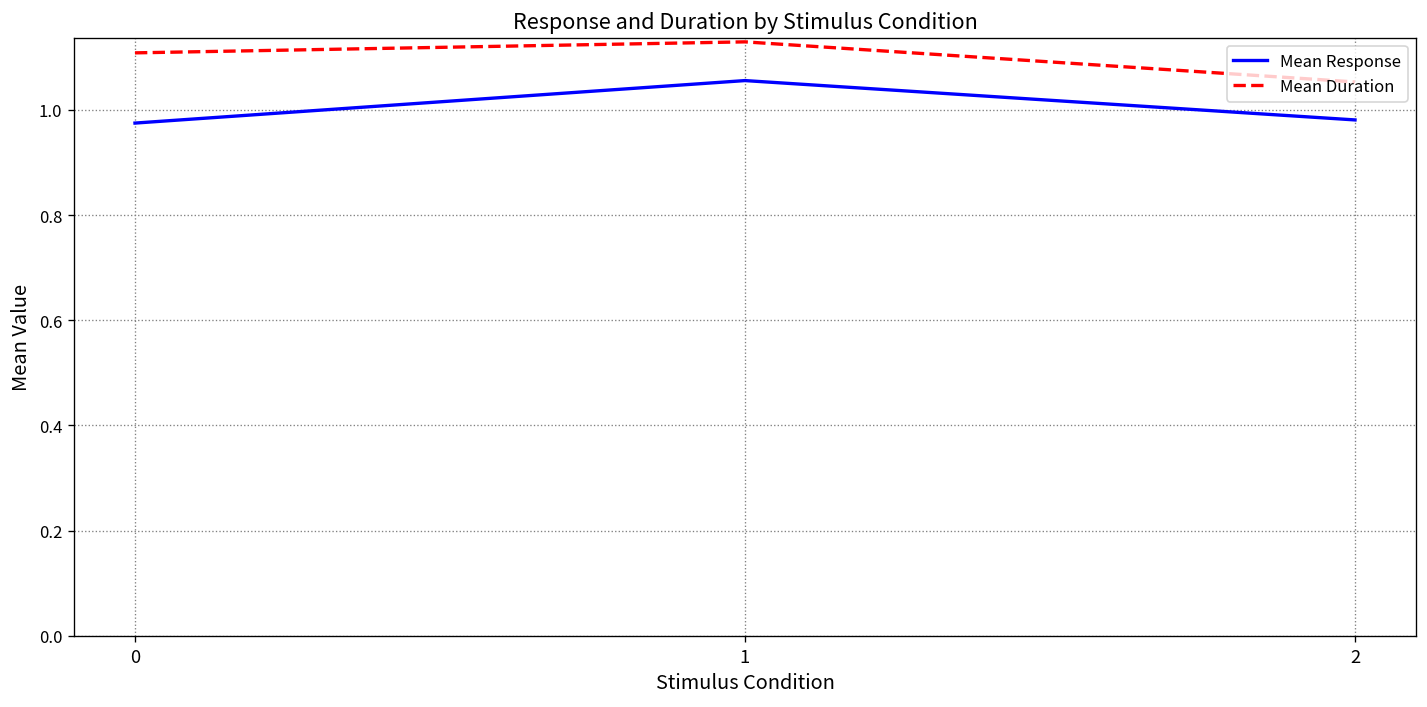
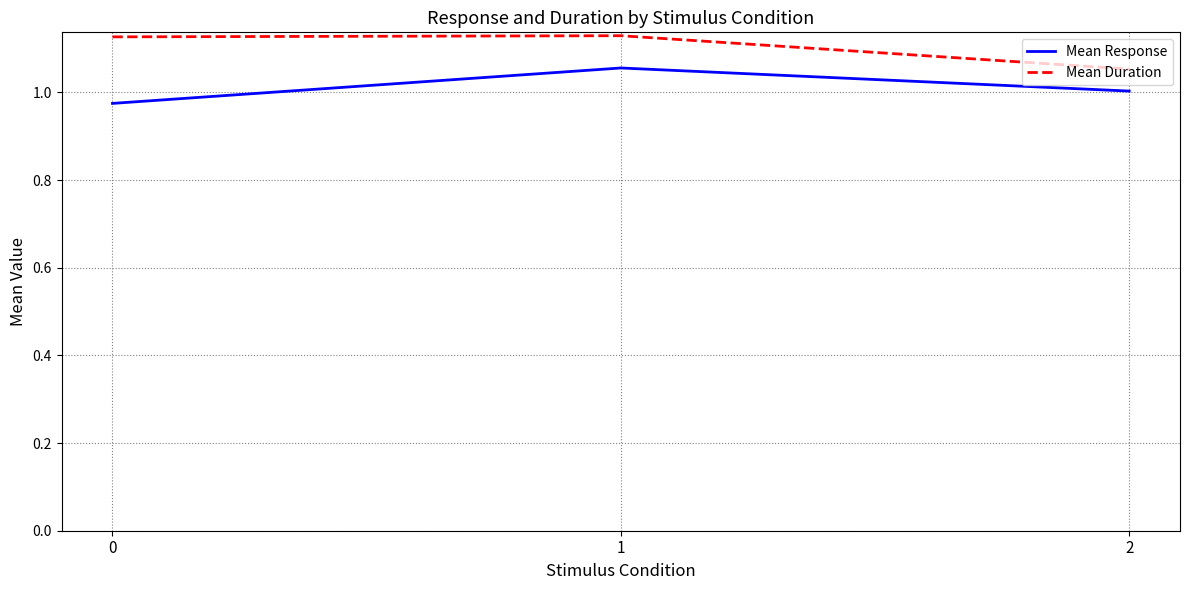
  {
    "Mean Response": {
      "0": 0.97,
      "1": 1.06,
-     "2": 0.98
+     "2": 1.00
    },
    "Mean Duration": {
-     "0": 1.11,
+     "0": 1.13,
      "1": 1.13
    }
  }
